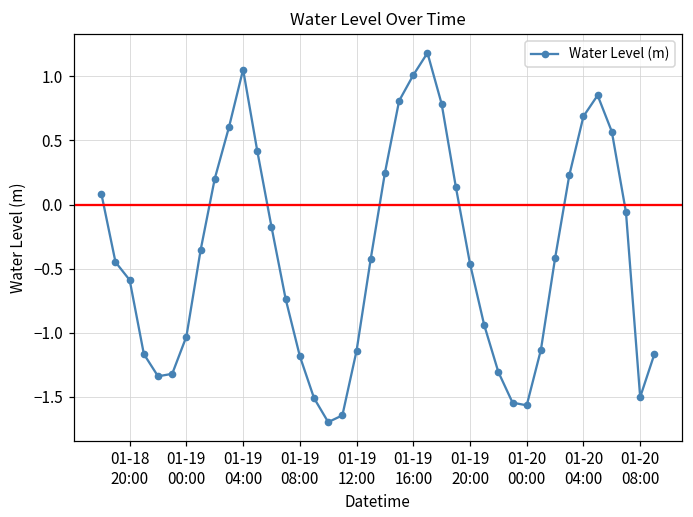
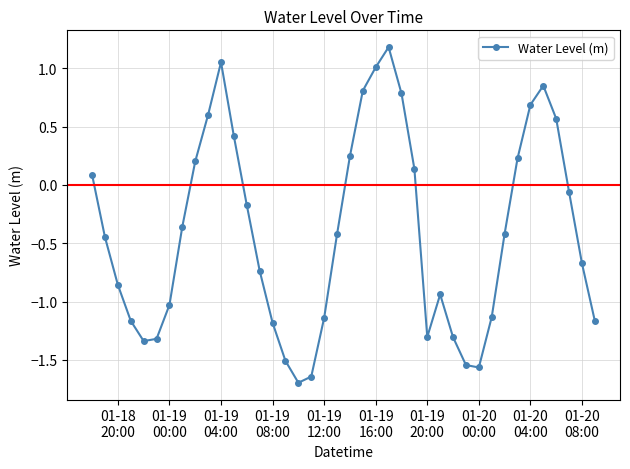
  {
-   "01-18 20:00": -0.59,
+   "01-18 20:00": -0.86,
    "01-19 00:00": -1.03,
    "01-19 04:00": 1.05,
    "01-19 08:00": -1.18,
    "01-19 12:00": -1.14,
    "01-19 16:00": 1.01,
-   "01-19 20:00": -0.46,
+   "01-19 20:00": -1.30,
    "01-20 00:00": -1.57,
    "01-20 04:00": 0.69,
-   "01-20 08:00": -1.50
+   "01-20 08:00": -0.67
  }
